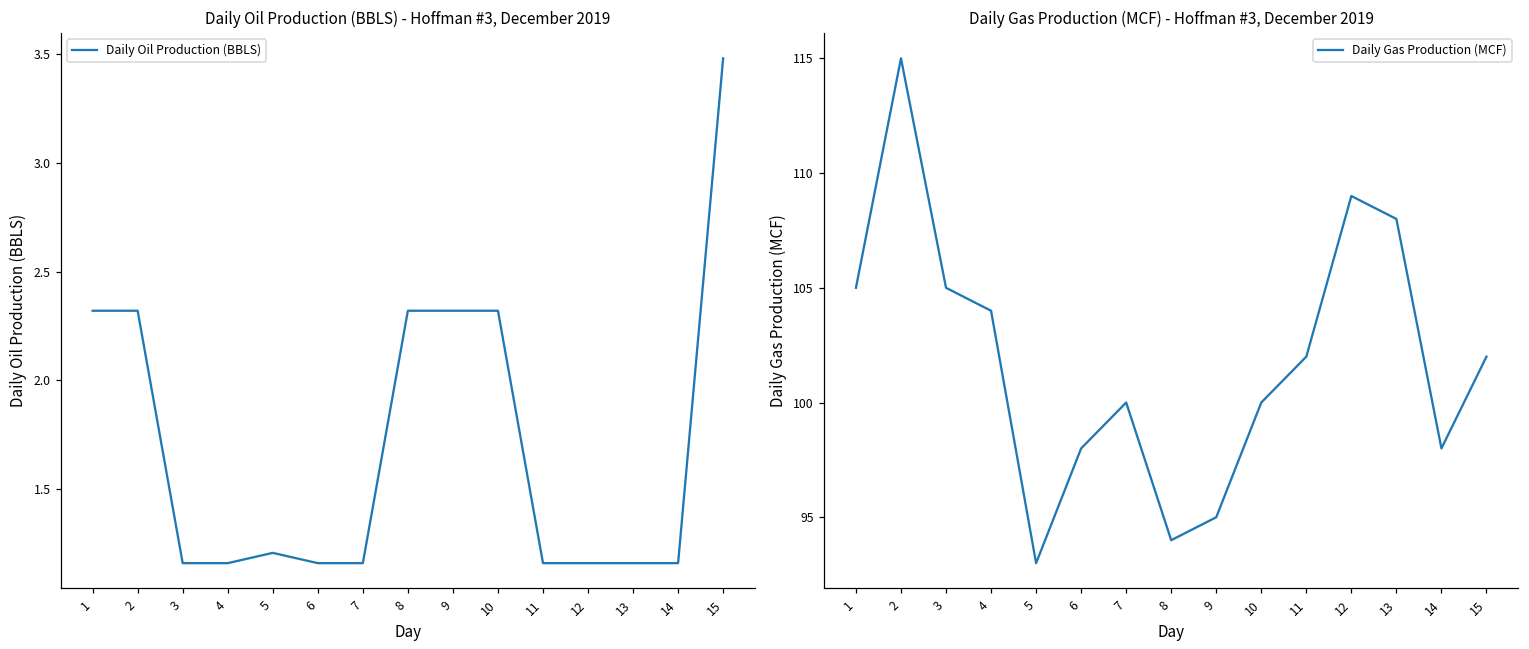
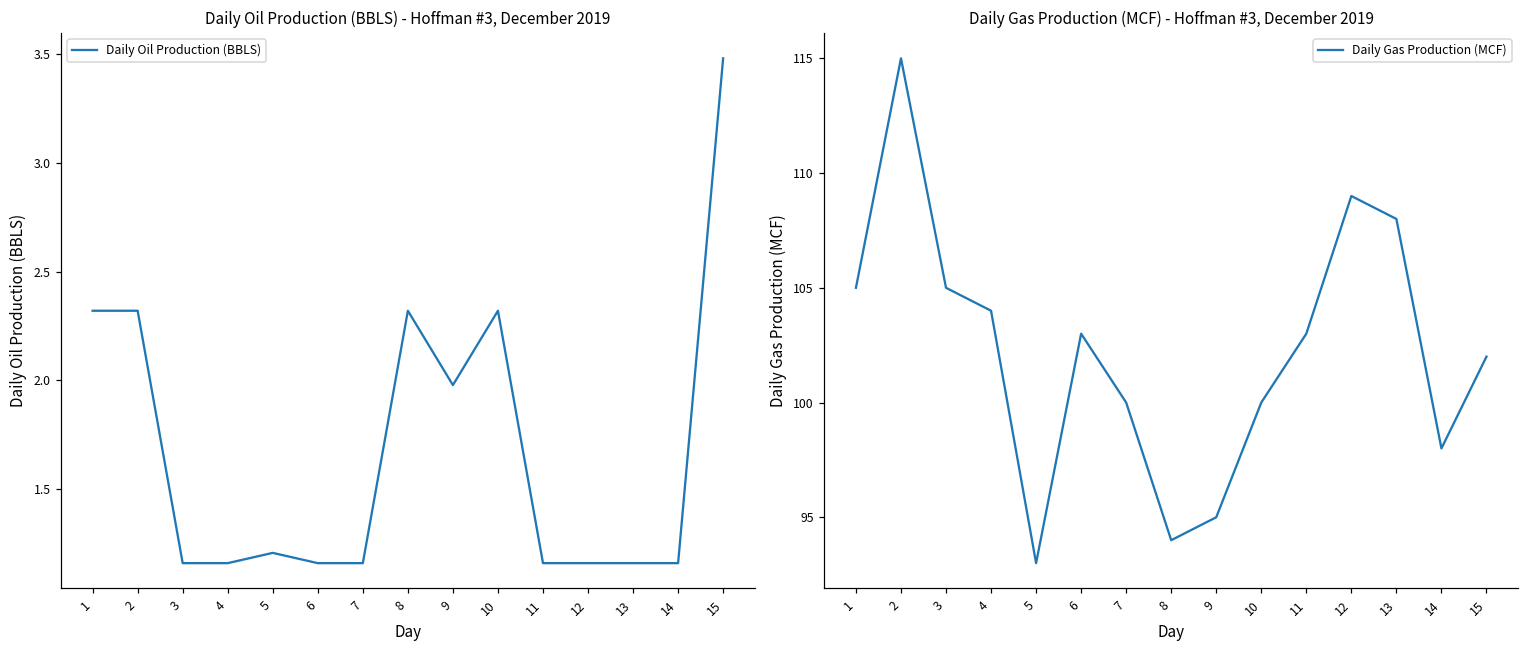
  {
    "Daily Oil Production (BBLS) - Hoffman #3, December 2019": {
      "1": 2.32,
      "2": 2.32,
      "3": 1.16,
      "4": 1.16,
      "5": 1.21,
      "6": 1.16,
      "7": 1.16,
      "8": 2.32,
-     "9": 2.32,
+     "9": 1.98,
      "10": 2.32,
      "11": 1.16,
      "12": 1.16,
      "13": 1.16,
      "14": 1.16,
      "15": 3.48
    },
    "Daily Gas Production (MCF) - Hoffman #3, December 2019": {
      "1": 105,
      "2": 115,
      "3": 105,
      "4": 104,
      "5": 93,
-     "6": 98,
+     "6": 103,
      "7": 100,
      "8": 94,
      "9": 95,
      "10": 100,
-     "11": 102,
+     "11": 103,
      "12": 109,
      "13": 108,
      "14": 98,
      "15": 102
    }
  }
